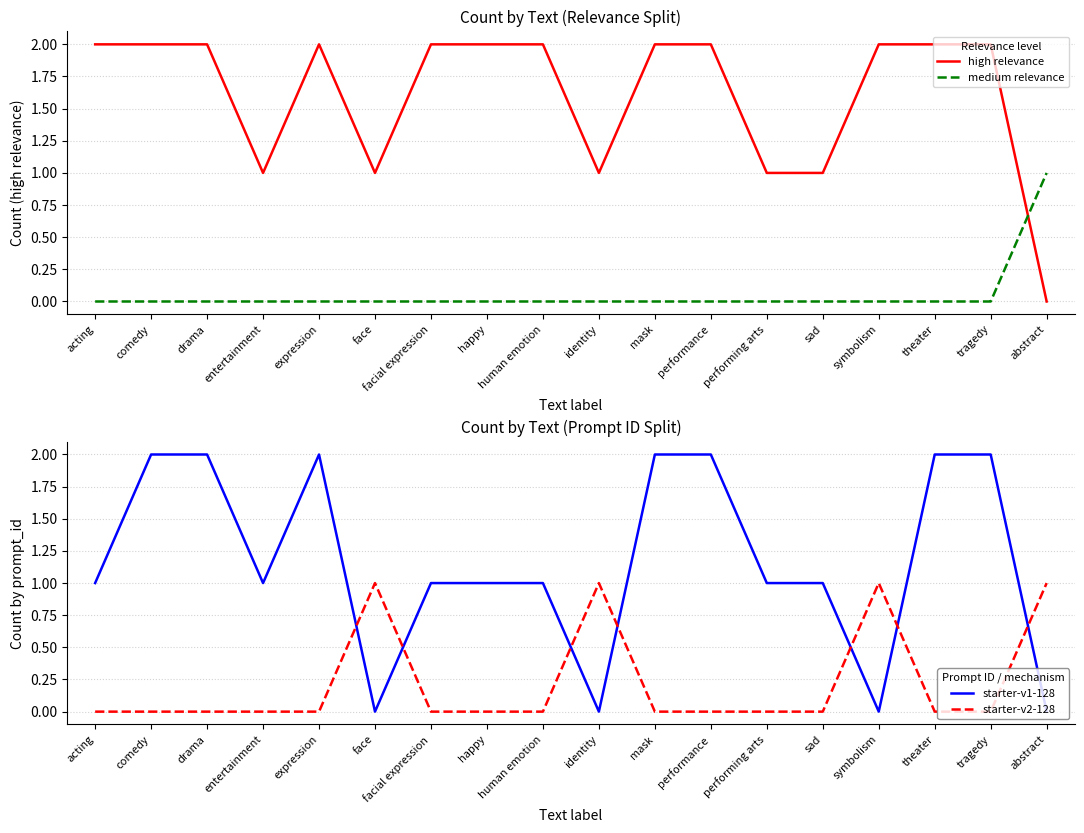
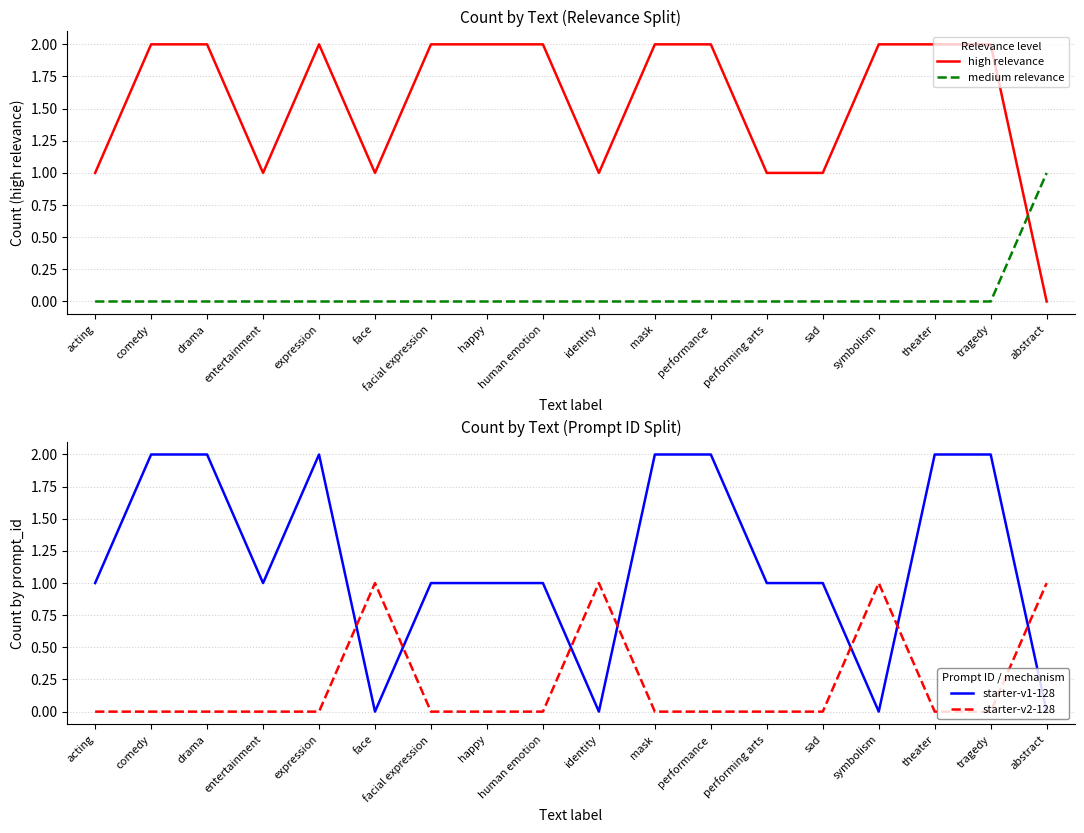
  {
    "Count by Text (Relevance Split)": {
      "high relevance": {
-       "acting": 2,
+       "acting": 1,
        "comedy": 2,
        "drama": 2,
        "entertainment": 1,
        "expression": 2,
        "face": 1,
        "facial expression": 2,
        "happy": 2,
        "human emotion": 2,
        "identity": 1,
        "mask": 2,
        "performance": 2,
        "performing arts": 1,
        "sad": 1,
        "symbolism": 2,
        "abstract": 0
      },
      "medium relevance": {
        "acting": 0,
        "comedy": 0,
        "drama": 0,
        "entertainment": 0,
        "expression": 0,
        "face": 0,
        "facial expression": 0,
        "happy": 0,
        "human emotion": 0,
        "identity": 0,
        "mask": 0,
        "performance": 0,
        "performing arts": 0,
        "sad": 0,
        "symbolism": 0,
        "theater": 0,
        "tragedy": 0,
        "abstract": 1
      }
    },
    "Count by Text (Prompt ID Split)": {
      "starter-v1-128": {
        "acting": 1.00,
        "comedy": 2.00,
        "drama": 2.00,
        "entertainment": 1.00,
        "expression": 2.00,
        "face": 0.00,
        "facial expression": 1.00,
        "happy": 1.00,
        "human emotion": 1.00,
        "identity": 0.00,
        "mask": 2.00,
        "performance": 2.00,
        "performing arts": 1.00,
        "sad": 1.00,
        "symbolism": 0.00,
        "theater": 2.00,
        "tragedy": 2.00
      },
      "starter-v2-128": {
        "acting": 0.00,
        "comedy": 0.00,
        "drama": 0.00,
        "entertainment": 0.00,
        "expression": 0.00,
        "face": 1.00,
        "facial expression": 0.00,
        "happy": 0.00,
        "human emotion": 0.00,
        "identity": 1.00,
        "mask": 0.00,
        "performance": 0.00,
        "performing arts": 0.00,
        "sad": 0.00,
        "symbolism": 1.00,
        "theater": 0.00,
        "abstract": 1.00
      }
    }
  }
